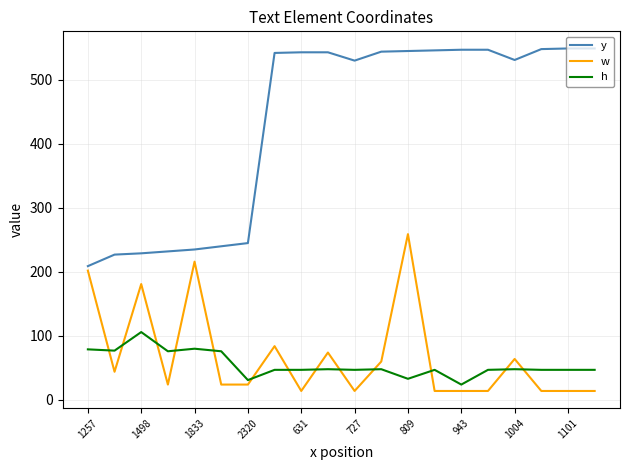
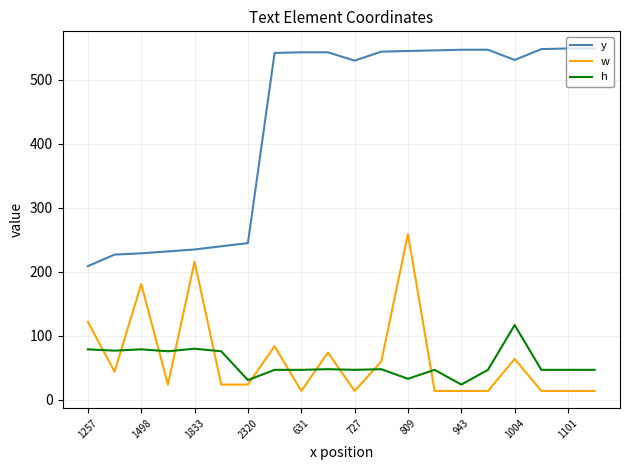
  {
    "y": {
      "1257": 210,
      "1498": 230,
      "1833": 240,
      "2320": 250,
      "631": 540,
      "727": 530,
      "809": 550,
      "943": 550,
      "1004": 530
    },
    "w": {
-     "1257": 200,
+     "1257": 120,
      "1498": 180,
      "1833": 220,
      "2320": 20,
      "631": 10,
      "727": 10,
      "809": 260,
      "943": 10,
      "1004": 60,
      "1101": 10
    },
    "h": {
      "1257": 80,
-     "1498": 110,
+     "1498": 80,
      "1833": 80,
      "2320": 30,
      "631": 50,
      "727": 50,
      "809": 30,
      "943": 20,
-     "1004": 50,
+     "1004": 120,
      "1101": 50
    }
  }
